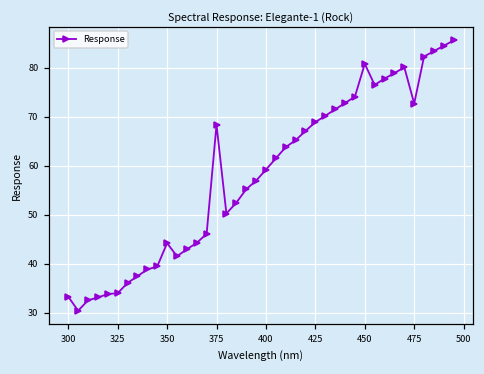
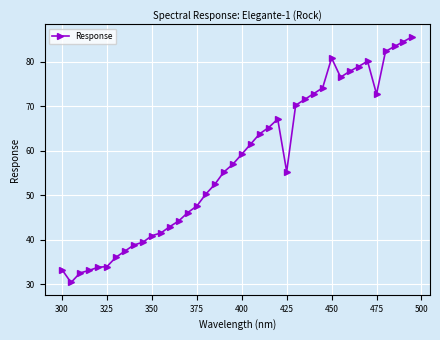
  {
    "300": 33,
    "325": 34,
-   "350": 44,
-   "375": 68,
+   "350": 41,
+   "375": 48,
    "400": 59,
-   "425": 69,
+   "425": 55,
    "450": 81,
    "475": 73
  }
